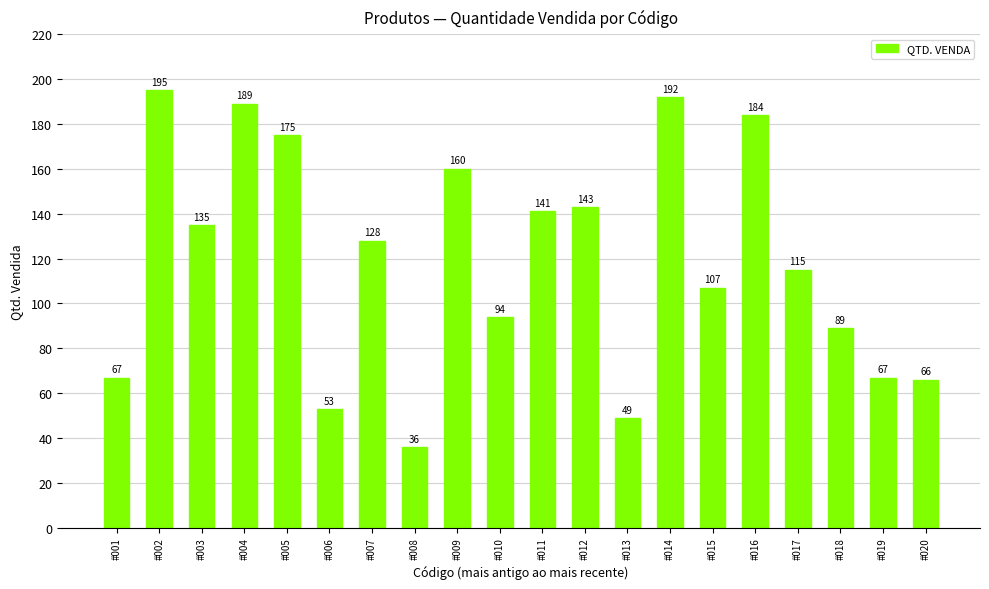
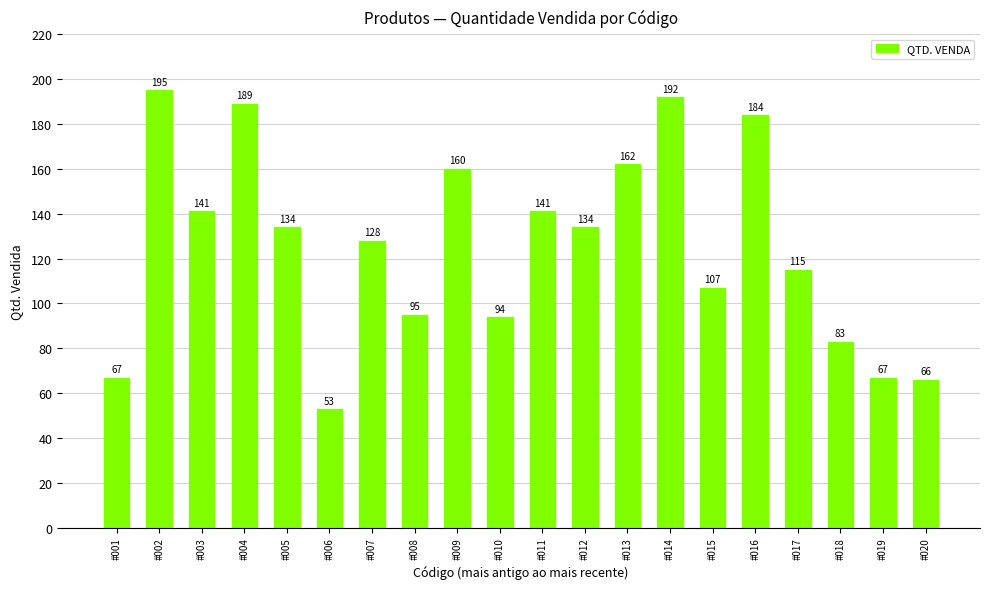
  {
    "#001": 67,
    "#002": 195,
-   "#003": 135,
+   "#003": 141,
    "#004": 189,
-   "#005": 175,
+   "#005": 134,
    "#006": 53,
    "#007": 128,
-   "#008": 36,
+   "#008": 95,
    "#009": 160,
    "#010": 94,
    "#011": 141,
-   "#012": 143,
-   "#013": 49,
+   "#012": 134,
+   "#013": 162,
    "#014": 192,
    "#015": 107,
    "#016": 184,
    "#017": 115,
-   "#018": 89,
+   "#018": 83,
    "#019": 67,
    "#020": 66
  }
